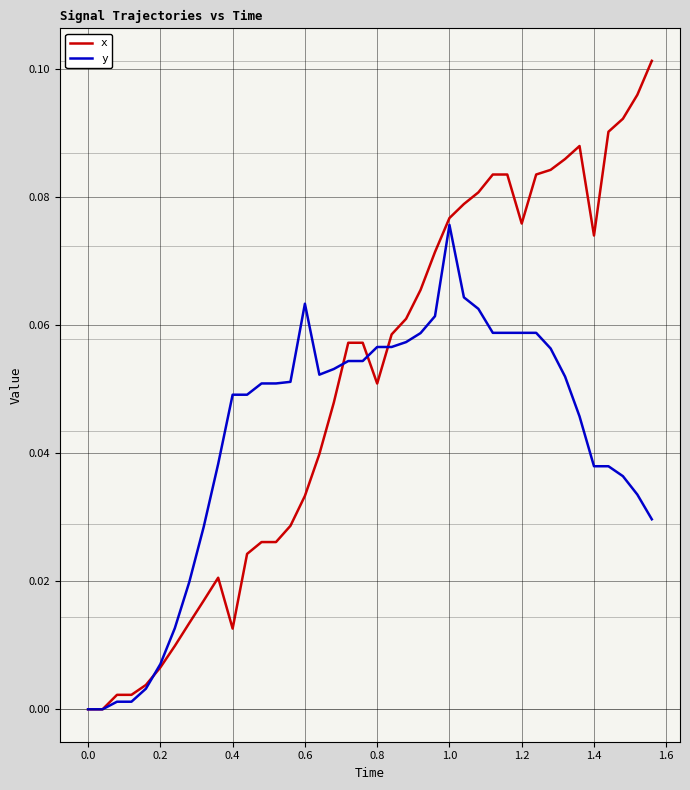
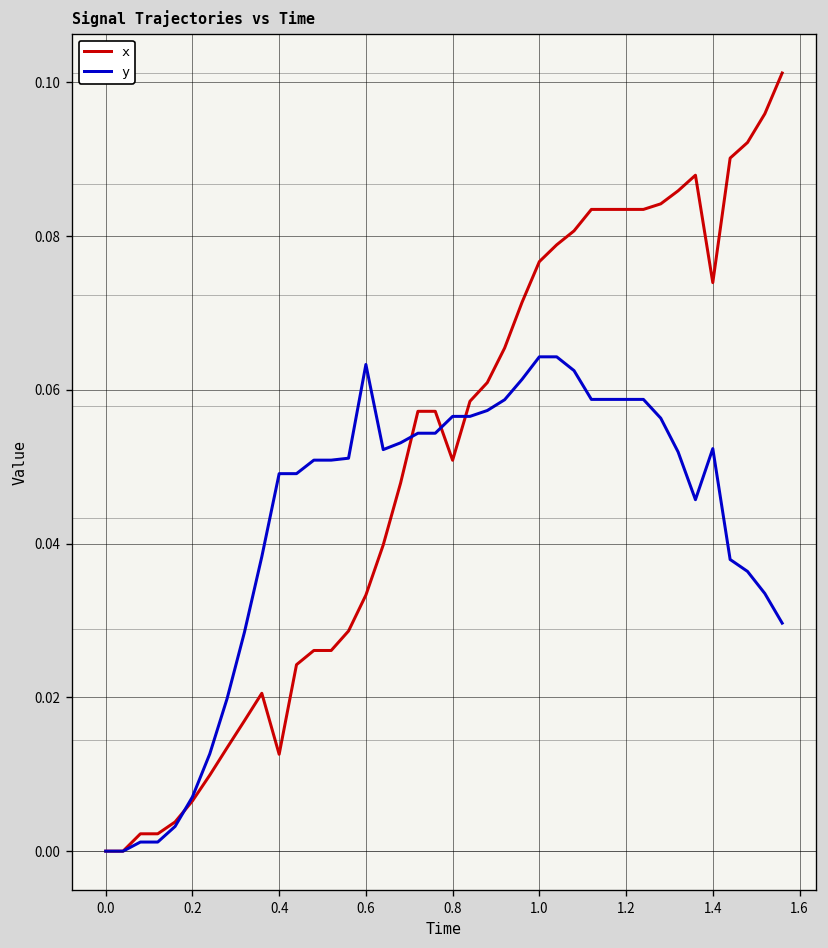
  {
    "x": {
      "0.2": 0.007,
      "0.4": 0.013,
      "0.6": 0.033,
      "0.8": 0.051,
      "1.0": 0.077,
-     "1.2": 0.076,
+     "1.2": 0.083,
      "1.4": 0.074
    },
    "y": {
      "0.2": 0.007,
      "0.4": 0.049,
      "0.6": 0.063,
      "0.8": 0.057,
-     "1.0": 0.076,
+     "1.0": 0.064,
      "1.2": 0.059,
-     "1.4": 0.038
+     "1.4": 0.052
    }
  }
